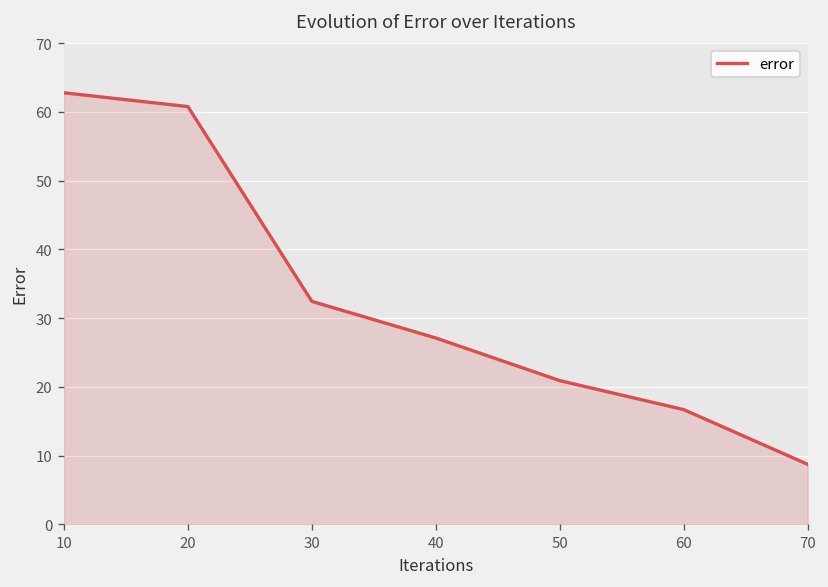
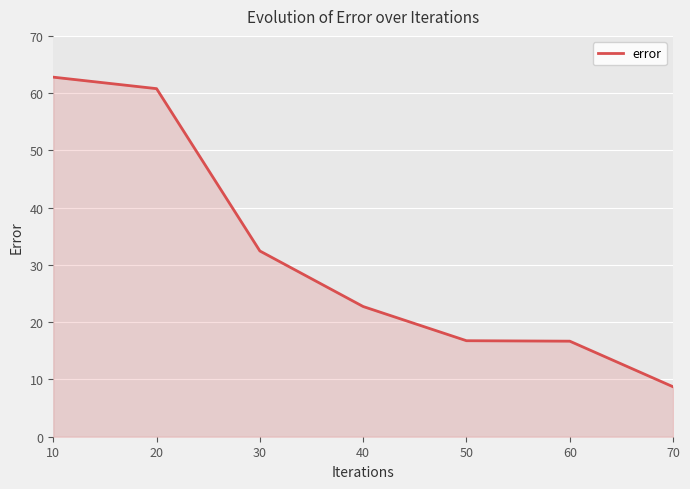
  {
    "10": 63,
    "20": 61,
    "30": 32,
-   "40": 27,
-   "50": 21,
+   "40": 23,
+   "50": 17,
    "60": 17,
    "70": 9
  }
